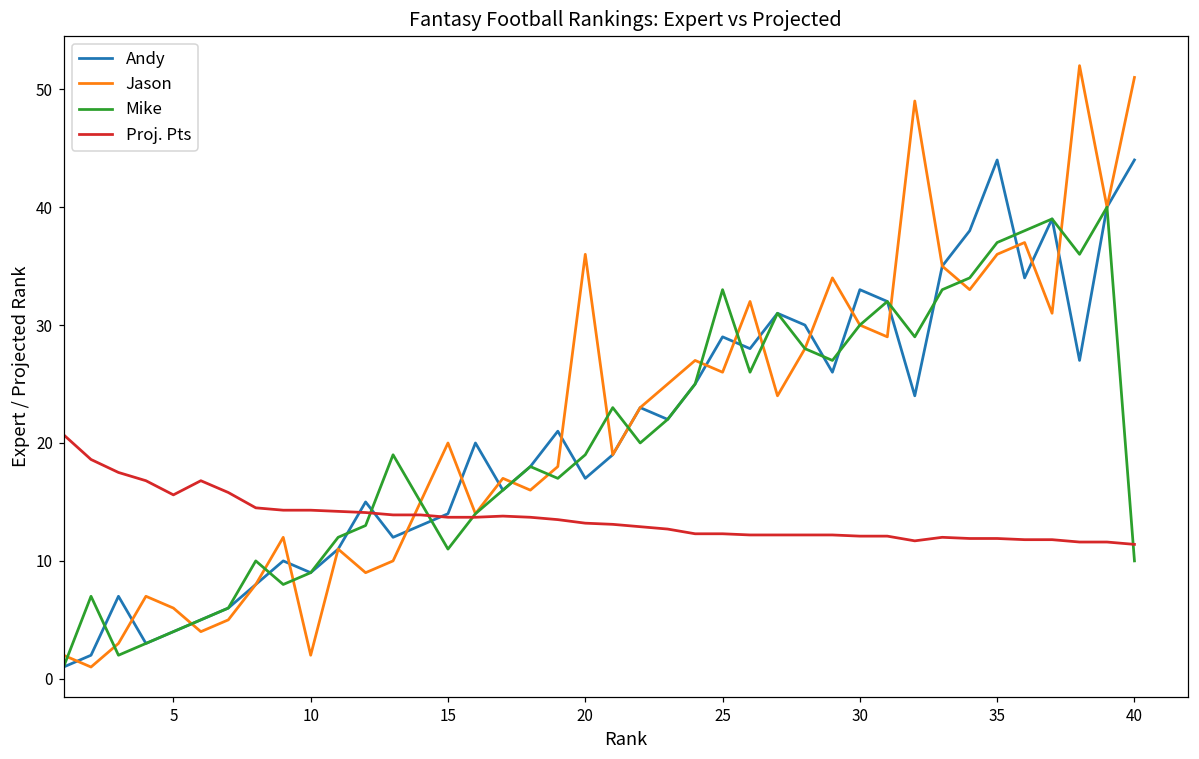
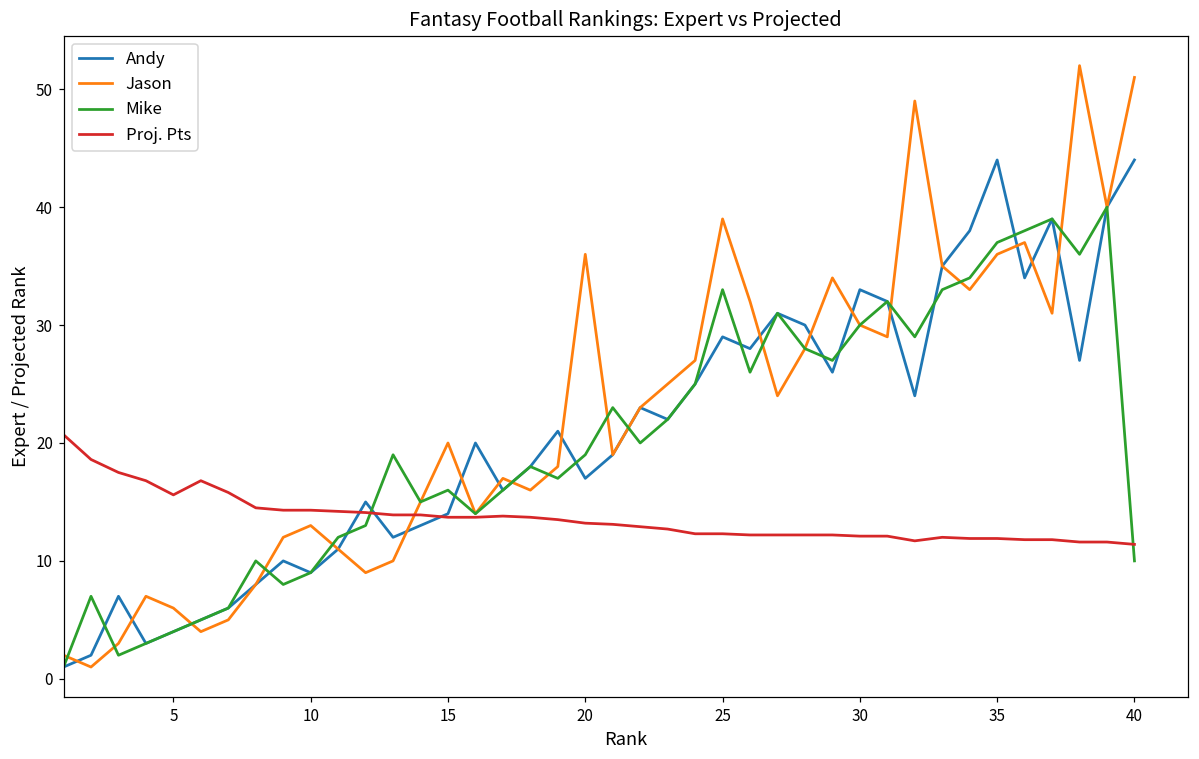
  {
    "Andy": {
      "15": 14,
      "20": 17,
      "25": 29,
      "30": 33,
      "35": 44,
      "40": 44
    },
    "Jason": {
      "5": 6,
-     "10": 2,
+     "10": 13,
      "15": 20,
      "20": 36,
-     "25": 26,
+     "25": 39,
      "35": 36,
      "40": 51
    },
    "Mike": {
-     "15": 11,
+     "15": 16,
      "20": 19,
      "25": 33,
      "35": 37,
      "40": 10
    },
    "Proj. Pts": {
      "5": 15.6,
      "10": 14.3,
      "15": 13.7,
      "20": 13,
      "25": 12.3,
      "30": 12,
      "35": 12,
      "40": 11.4
    }
  }
